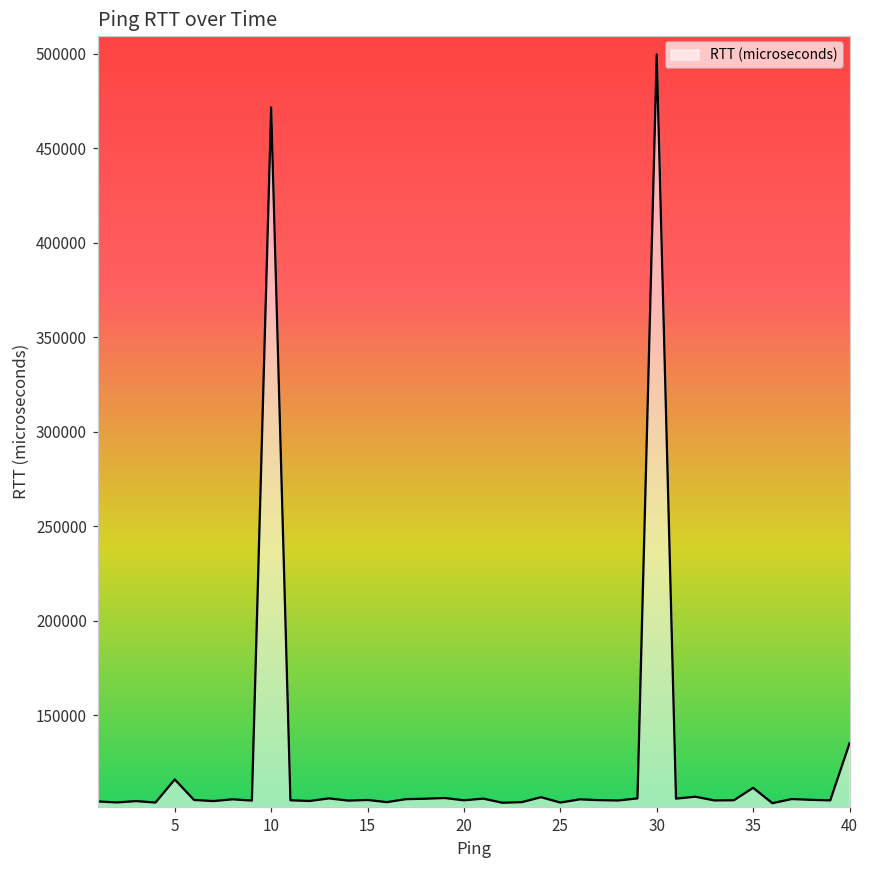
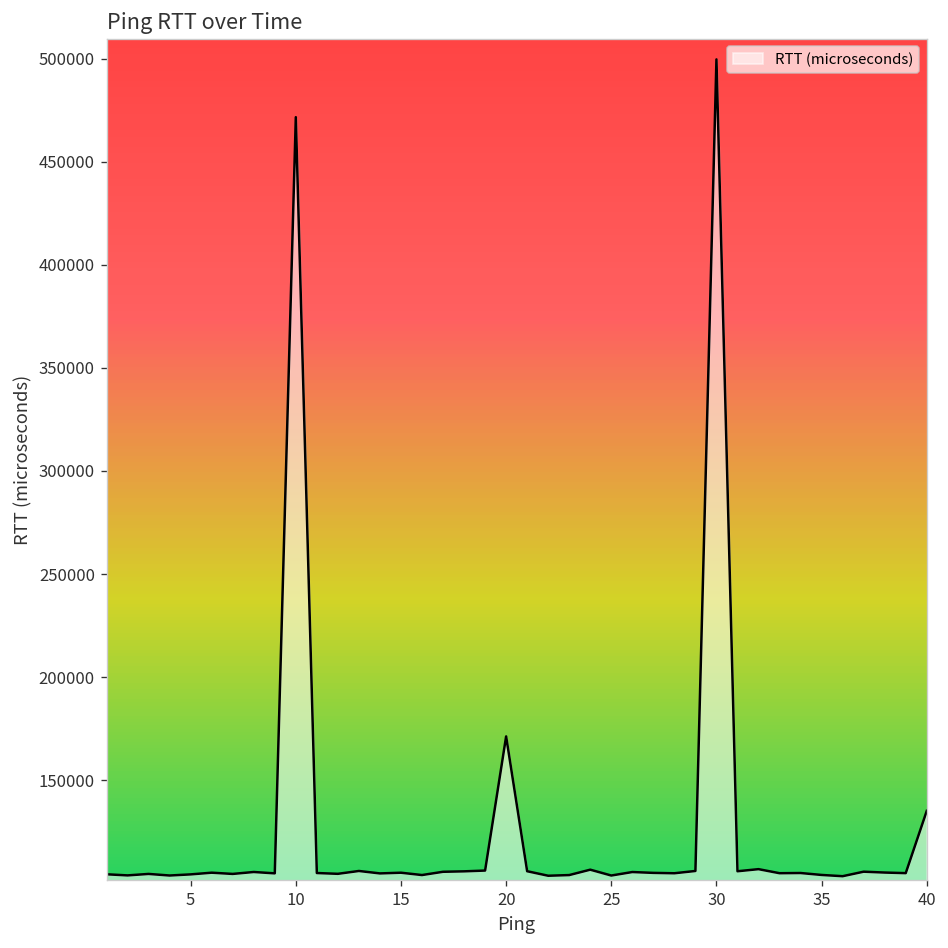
  {
-   "5": 116000,
+   "5": 104000,
    "10": 472000,
    "15": 105000,
-   "20": 105000,
+   "20": 171000,
    "25": 104000,
    "30": 500000,
-   "35": 112000,
+   "35": 104000,
    "40": 135000
  }
